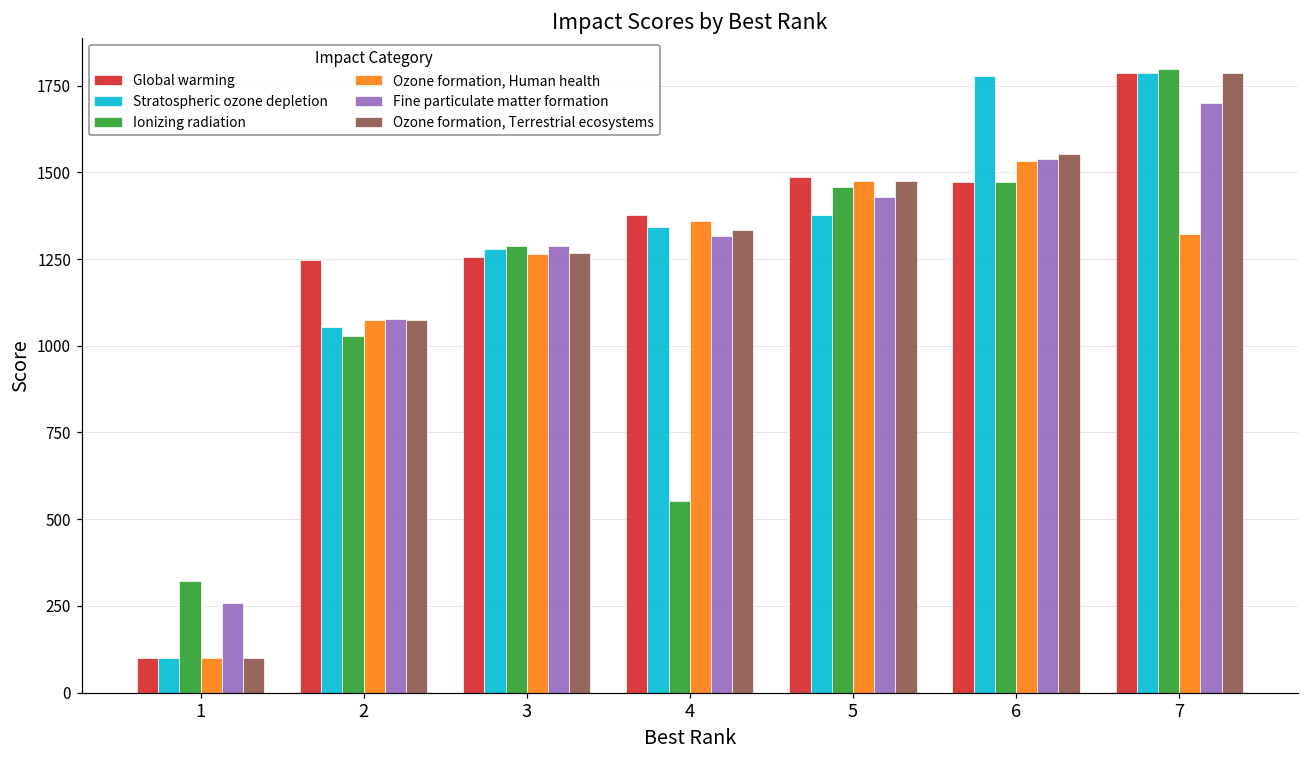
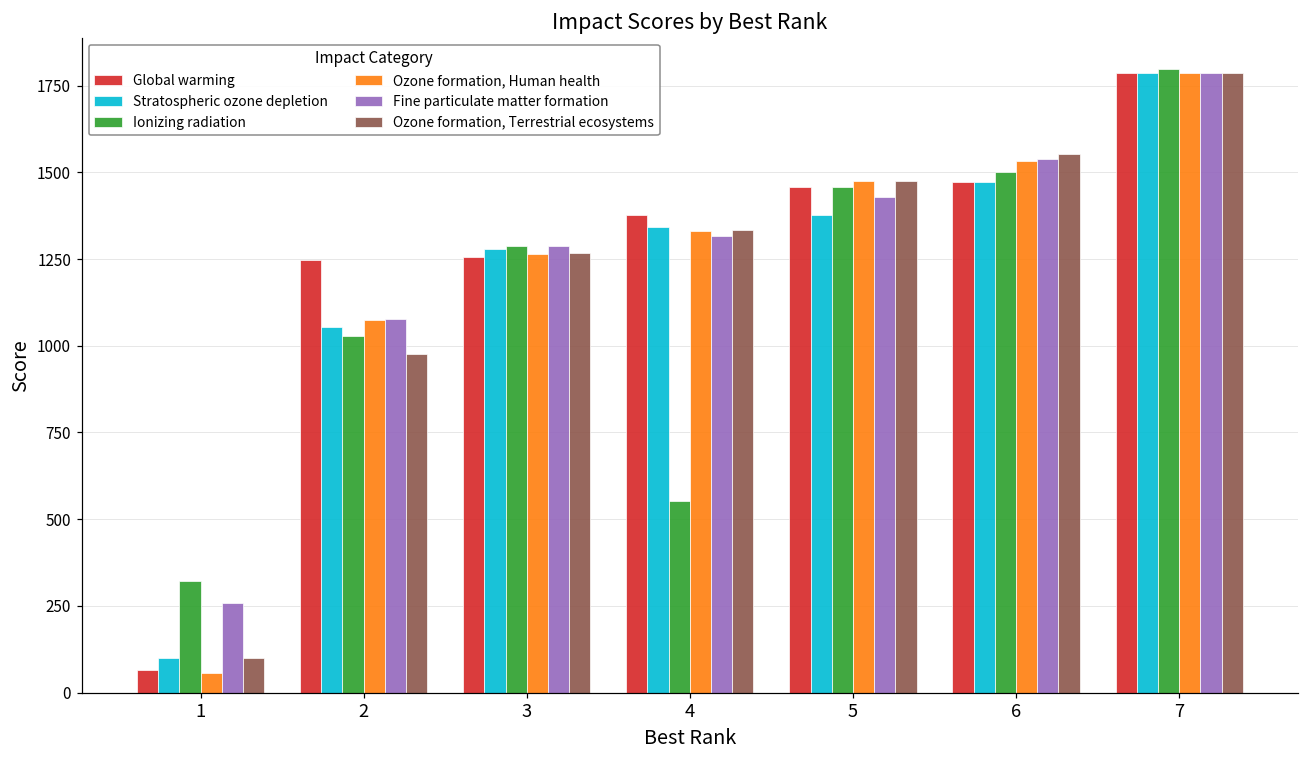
  {
    "Global warming": {
-     "1": 100,
+     "1": 70,
      "2": 1250,
      "3": 1260,
      "4": 1380,
-     "5": 1490,
+     "5": 1460,
      "6": 1470,
      "7": 1790
    },
    "Stratospheric ozone depletion": {
      "1": 100,
      "2": 1050,
      "3": 1280,
      "4": 1340,
      "5": 1380,
-     "6": 1780,
+     "6": 1470,
      "7": 1790
    },
    "Ionizing radiation": {
      "1": 320,
      "2": 1030,
      "3": 1290,
      "4": 550,
      "5": 1460,
-     "6": 1470,
+     "6": 1500,
      "7": 1800
    },
    "Ozone formation, Human health": {
-     "1": 100,
+     "1": 60,
      "2": 1080,
      "3": 1260,
-     "4": 1360,
+     "4": 1330,
      "5": 1480,
      "6": 1530,
-     "7": 1320
+     "7": 1790
    },
    "Fine particulate matter formation": {
      "1": 260,
      "2": 1080,
      "3": 1290,
      "4": 1320,
      "5": 1430,
      "6": 1540,
-     "7": 1700
+     "7": 1790
    },
    "Ozone formation, Terrestrial ecosystems": {
      "1": 100,
-     "2": 1070,
+     "2": 970,
      "3": 1270,
      "4": 1330,
      "5": 1480,
      "6": 1550,
      "7": 1790
    }
  }
